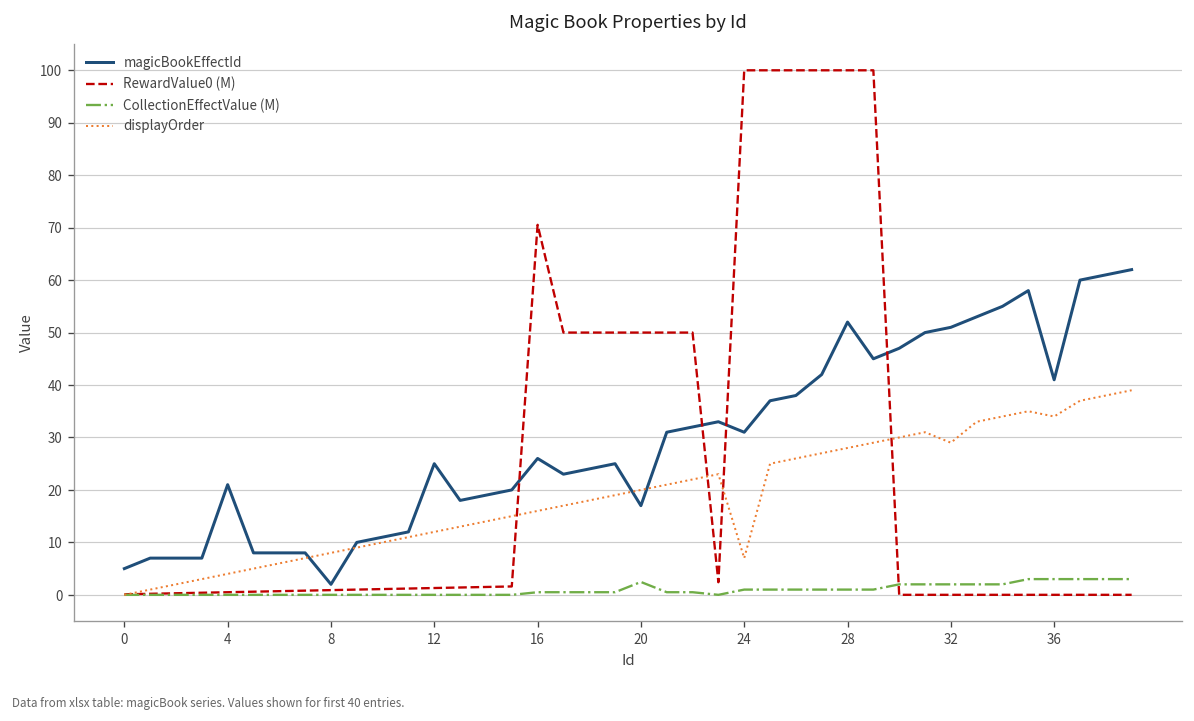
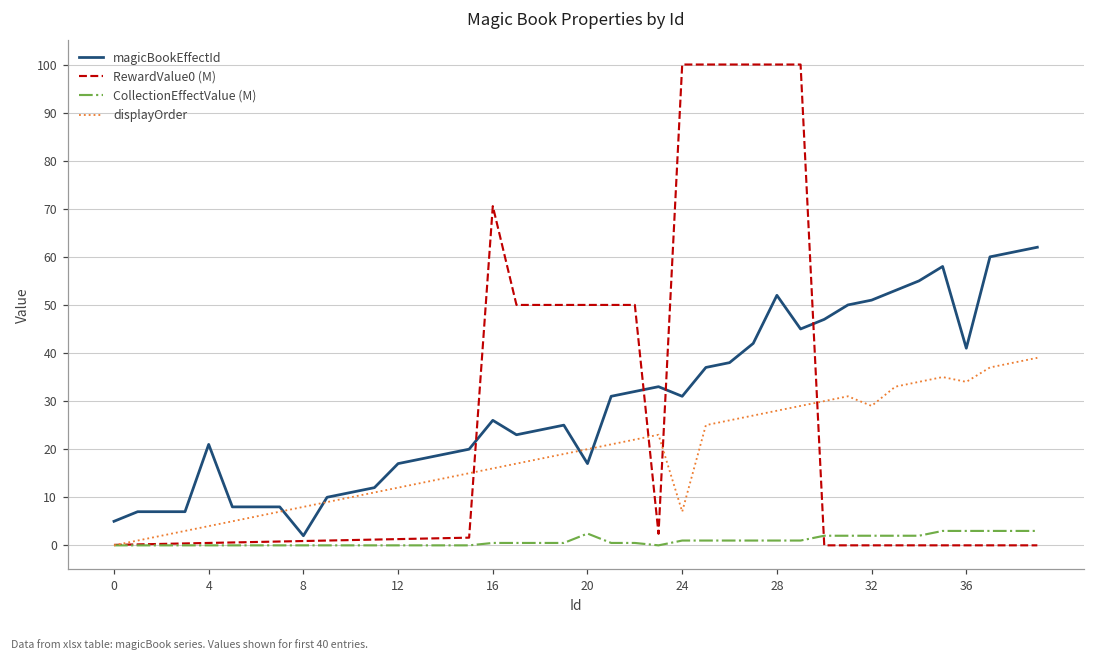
  {
    "magicBookEffectId": {
      "0": 5,
      "4": 21,
      "8": 2,
-     "12": 25,
+     "12": 17,
      "16": 26,
      "20": 17,
      "24": 31,
      "28": 52,
      "32": 51,
      "36": 41
    },
    "RewardValue0 (M)": {
      "8": 1,
      "12": 1,
      "16": 71,
      "20": 50,
      "24": 100,
      "28": 100,
      "32": 0,
      "36": 0
    },
    "CollectionEffectValue (M)": {
      "8": 0,
      "12": 0,
      "16": 1,
      "20": 2,
      "24": 1,
      "28": 1,
      "32": 2,
      "36": 3
    },
    "displayOrder": {
      "4": 4,
      "8": 8,
      "12": 12,
      "16": 16,
      "20": 20,
      "24": 7,
      "28": 28,
      "32": 29,
      "36": 34
    }
  }
